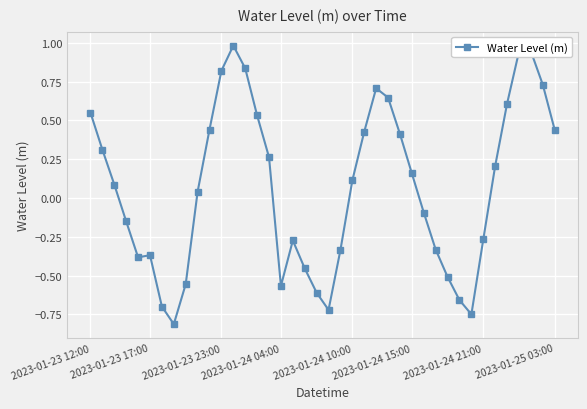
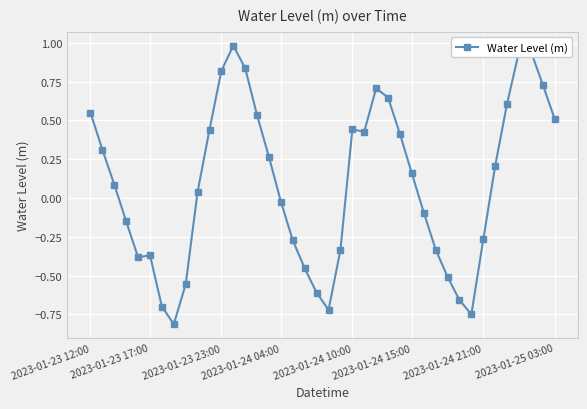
  {
    "2023-01-23 12:00": 0.55,
    "2023-01-23 17:00": -0.37,
    "2023-01-23 23:00": 0.82,
-   "2023-01-24 04:00": -0.57,
-   "2023-01-24 10:00": 0.11,
+   "2023-01-24 04:00": -0.02,
+   "2023-01-24 10:00": 0.44,
    "2023-01-24 15:00": 0.16,
    "2023-01-24 21:00": -0.27,
-   "2023-01-25 03:00": 0.44
+   "2023-01-25 03:00": 0.51
  }
